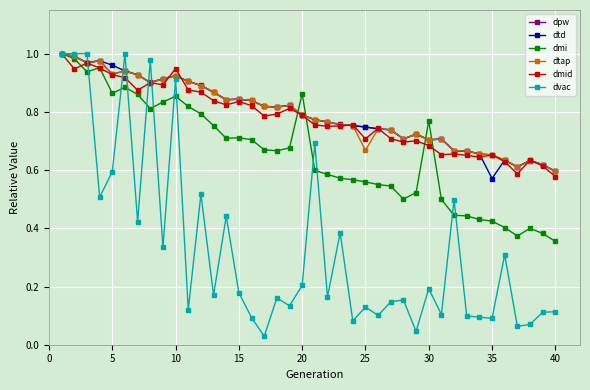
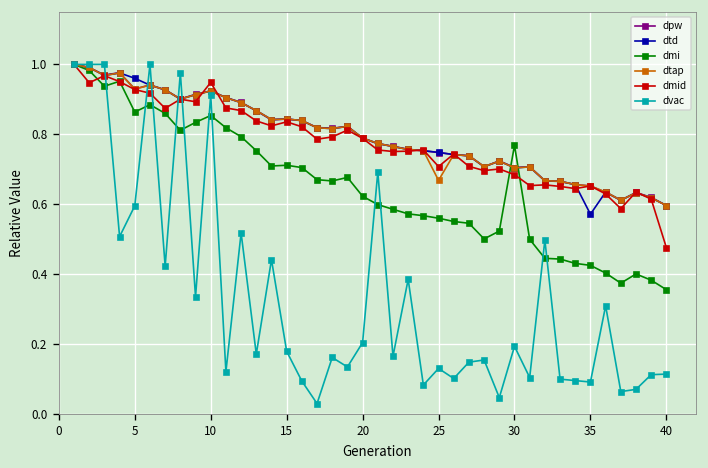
  {
    "dtd": {
      "5": 0.96,
      "35": 0.57
    },
    "dmi": {
      "5": 0.86,
      "10": 0.85,
      "15": 0.71,
-     "20": 0.86,
+     "20": 0.62,
      "25": 0.56,
      "30": 0.77,
      "35": 0.42,
      "40": 0.36
    },
    "dtap": {
      "25": 0.67
    },
    "dmid": {
      "10": 0.95,
      "25": 0.71,
      "30": 0.68,
-     "40": 0.58
+     "40": 0.48
    },
    "dvac": {
      "5": 0.59,
      "10": 0.91,
      "15": 0.18,
      "20": 0.20,
      "25": 0.13,
      "30": 0.19,
      "35": 0.09,
      "40": 0.11
    }
  }
